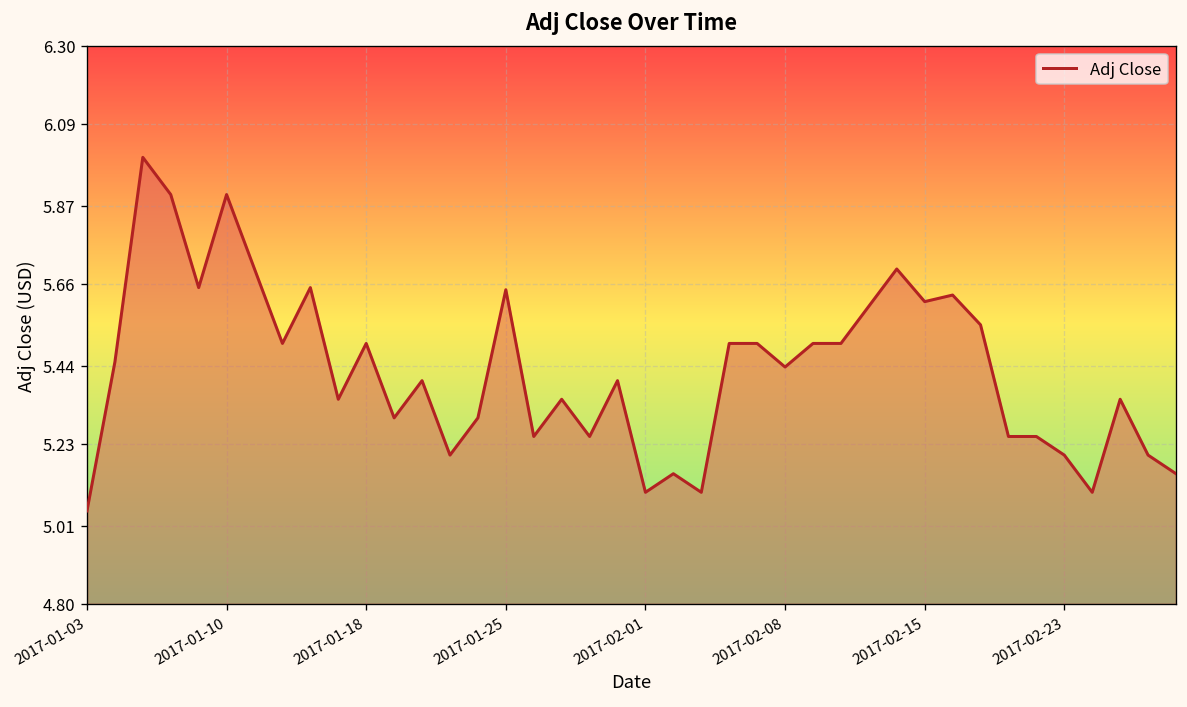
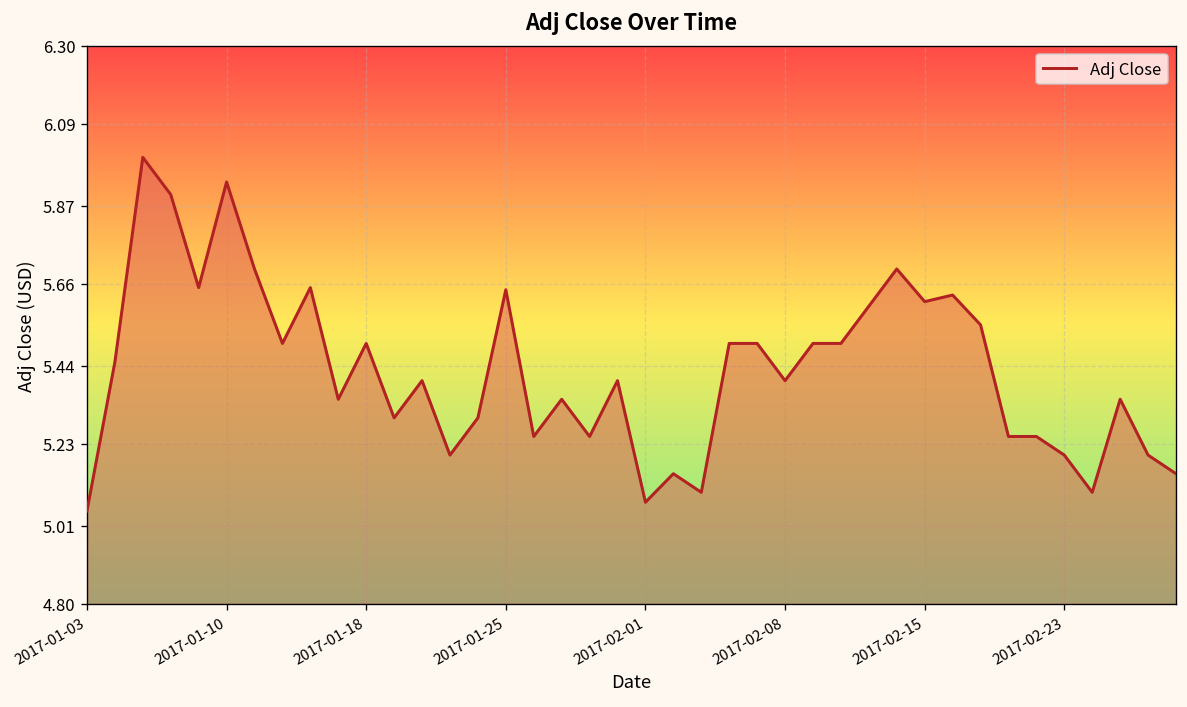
  {
    "2017-01-03": 5.05,
-   "2017-01-10": 5.90,
+   "2017-01-10": 5.93,
    "2017-01-18": 5.50,
    "2017-01-25": 5.64,
-   "2017-02-01": 5.10,
-   "2017-02-08": 5.44,
+   "2017-02-01": 5.07,
+   "2017-02-08": 5.40,
    "2017-02-15": 5.61,
    "2017-02-23": 5.20
  }
